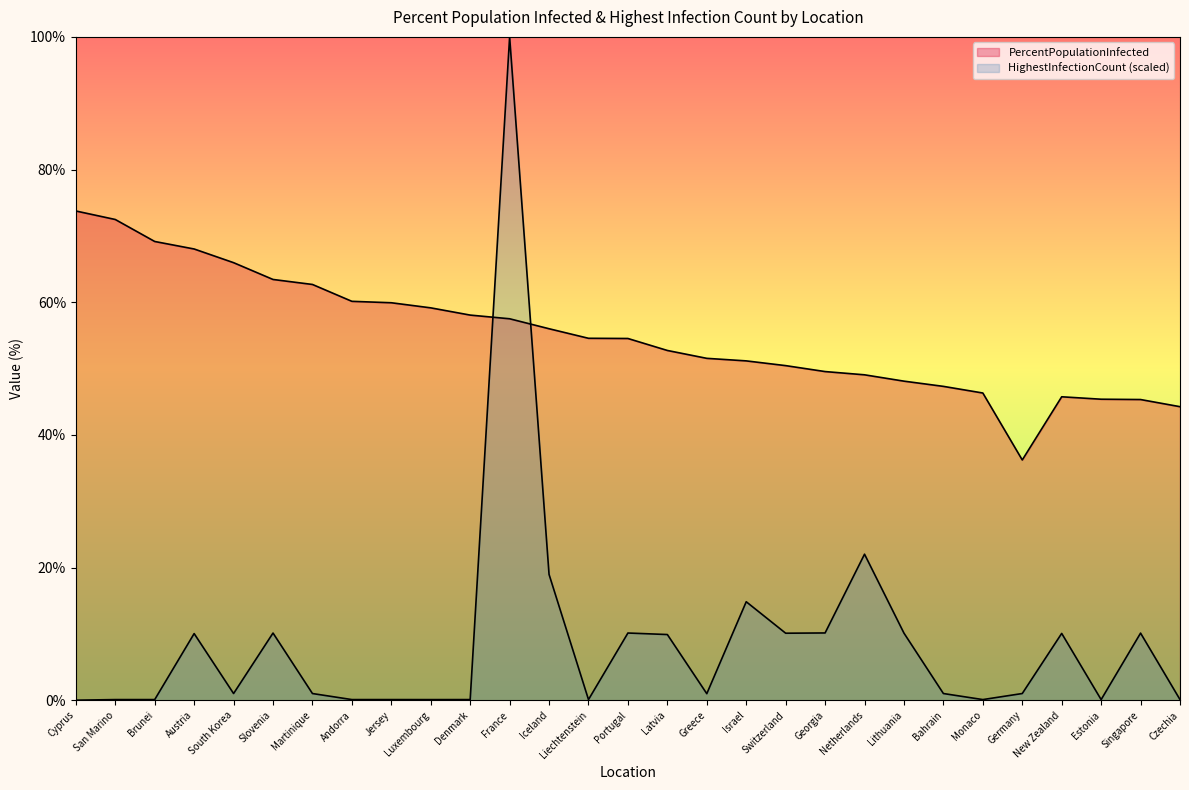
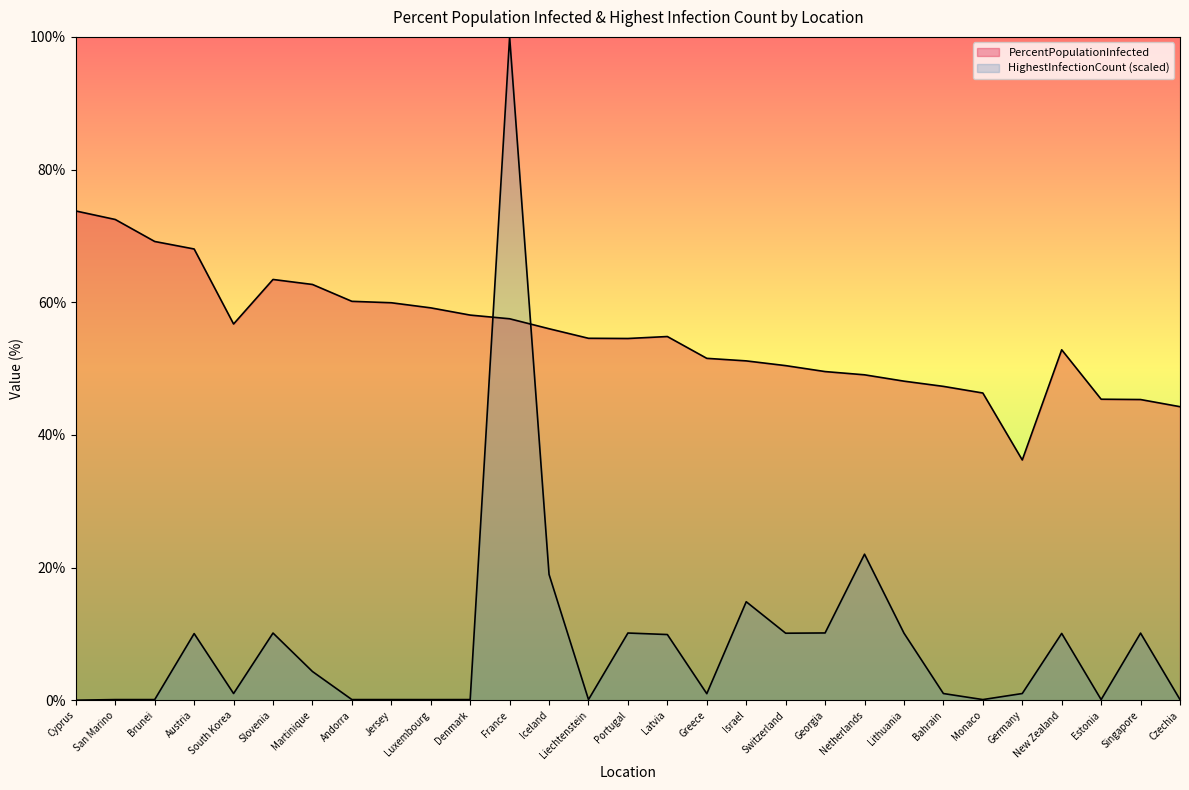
  {
    "PercentPopulationInfected": {
      "Cyprus": "74%",
      "San Marino": "72%",
      "Brunei": "69%",
      "Austria": "68%",
-     "South Korea": "66%",
+     "South Korea": "57%",
      "Slovenia": "63%",
      "Martinique": "63%",
      "Andorra": "60%",
      "Jersey": "60%",
      "Luxembourg": "59%",
      "Denmark": "58%",
      "France": "58%",
      "Iceland": "56%",
      "Liechtenstein": "55%",
      "Portugal": "55%",
-     "Latvia": "53%",
+     "Latvia": "55%",
      "Greece": "52%",
      "Israel": "51%",
      "Switzerland": "50%",
      "Georgia": "50%",
      "Netherlands": "49%",
      "Lithuania": "48%",
      "Bahrain": "47%",
      "Monaco": "46%",
      "Germany": "36%",
-     "New Zealand": "46%",
+     "New Zealand": "53%",
      "Estonia": "45%",
      "Singapore": "45%",
      "Czechia": "44%"
    },
    "HighestInfectionCount (scaled)": {
      "Cyprus": "0%",
      "San Marino": "0%",
      "Brunei": "0%",
      "Austria": "10%",
      "South Korea": "1%",
      "Slovenia": "10%",
-     "Martinique": "1%",
+     "Martinique": "4%",
      "Andorra": "0%",
      "Jersey": "0%",
      "Luxembourg": "0%",
      "Denmark": "0%",
      "France": "100%",
      "Iceland": "19%",
      "Liechtenstein": "0%",
      "Portugal": "10%",
      "Latvia": "10%",
      "Greece": "1%",
      "Israel": "15%",
      "Switzerland": "10%",
      "Georgia": "10%",
      "Netherlands": "22%",
      "Lithuania": "10%",
      "Bahrain": "1%",
      "Monaco": "0%",
      "Germany": "1%",
      "New Zealand": "10%",
      "Estonia": "0%",
      "Singapore": "10%",
      "Czechia": "0%"
    }
  }
